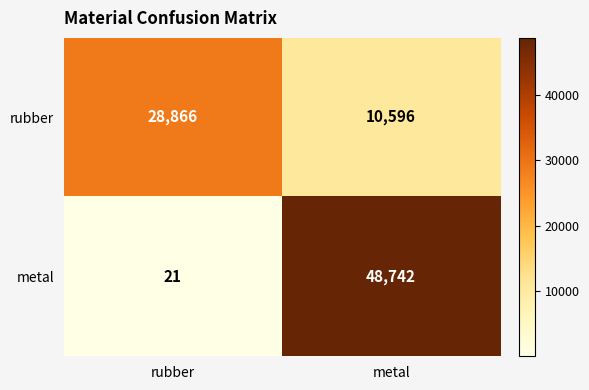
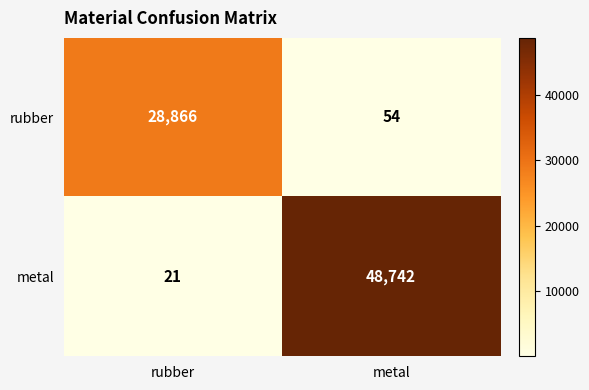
  {
    "rubber": {
      "rubber": "28,866",
-     "metal": "10,596"
+     "metal": "54"
    },
    "metal": {
      "rubber": "21",
      "metal": "48,742"
    }
  }
